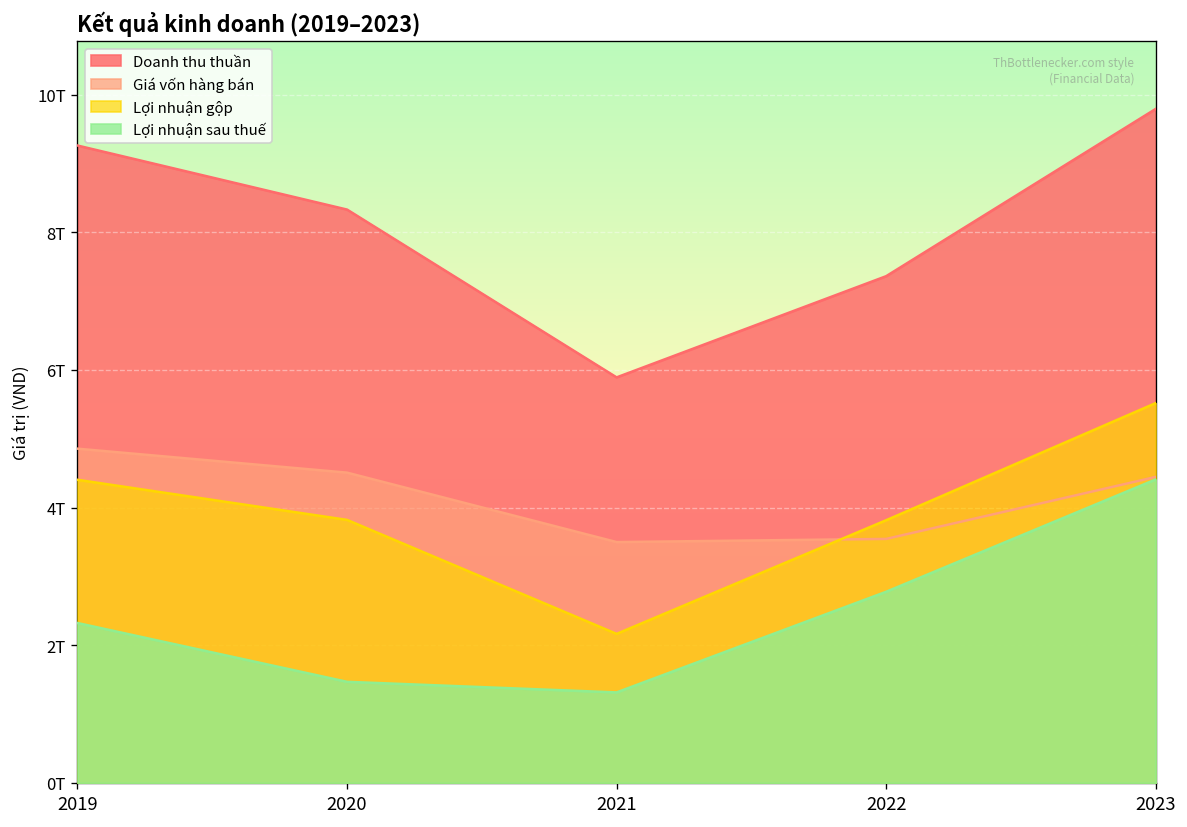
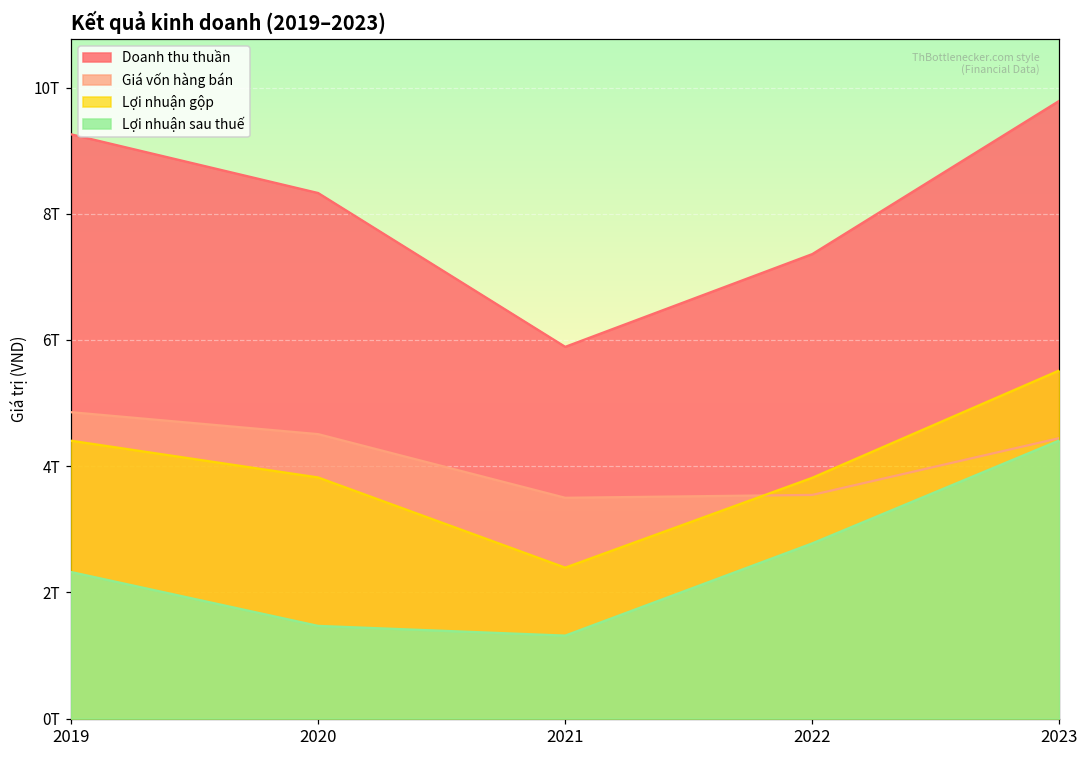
  {
    "Lợi nhuận gộp": {
      "2019": "4.4T",
      "2020": "3.8T",
-     "2021": "2.2T",
+     "2021": "2.4T",
      "2022": "3.8T",
      "2023": "5.5T"
    },
    "Lợi nhuận sau thuế": {
      "2019": "2.3T",
      "2020": "1.5T",
      "2021": "1.3T",
      "2022": "2.8T"
    }
  }
